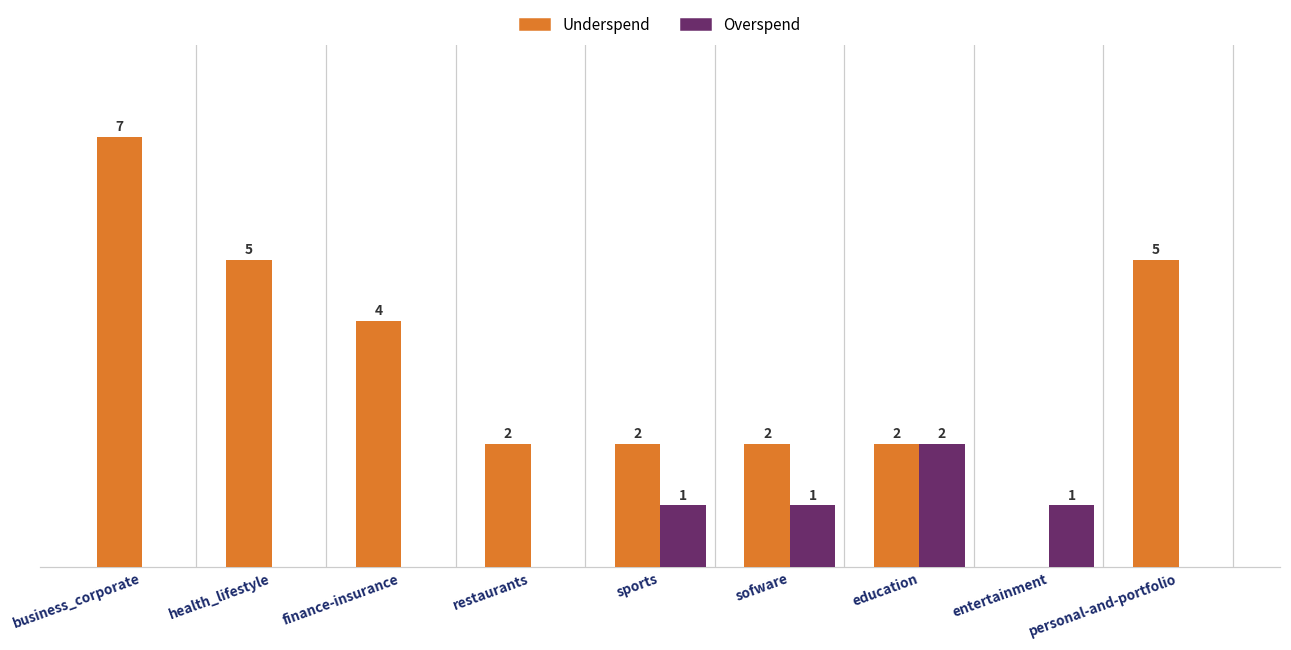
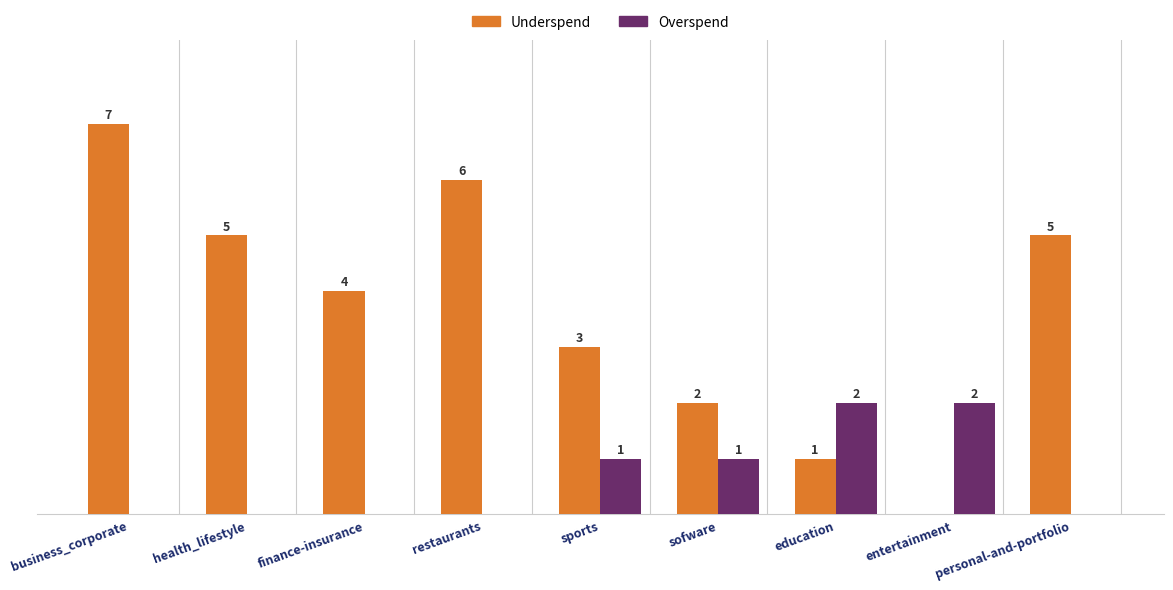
  {
    "Underspend": {
      "business_corporate": 7,
      "health_lifestyle": 5,
      "finance-insurance": 4,
-     "restaurants": 2,
-     "sports": 2,
+     "restaurants": 6,
+     "sports": 3,
      "sofware": 2,
-     "education": 2,
+     "education": 1,
      "personal-and-portfolio": 5
    },
    "Overspend": {
      "sports": 1,
      "sofware": 1,
      "education": 2,
-     "entertainment": 1
+     "entertainment": 2
    }
  }
